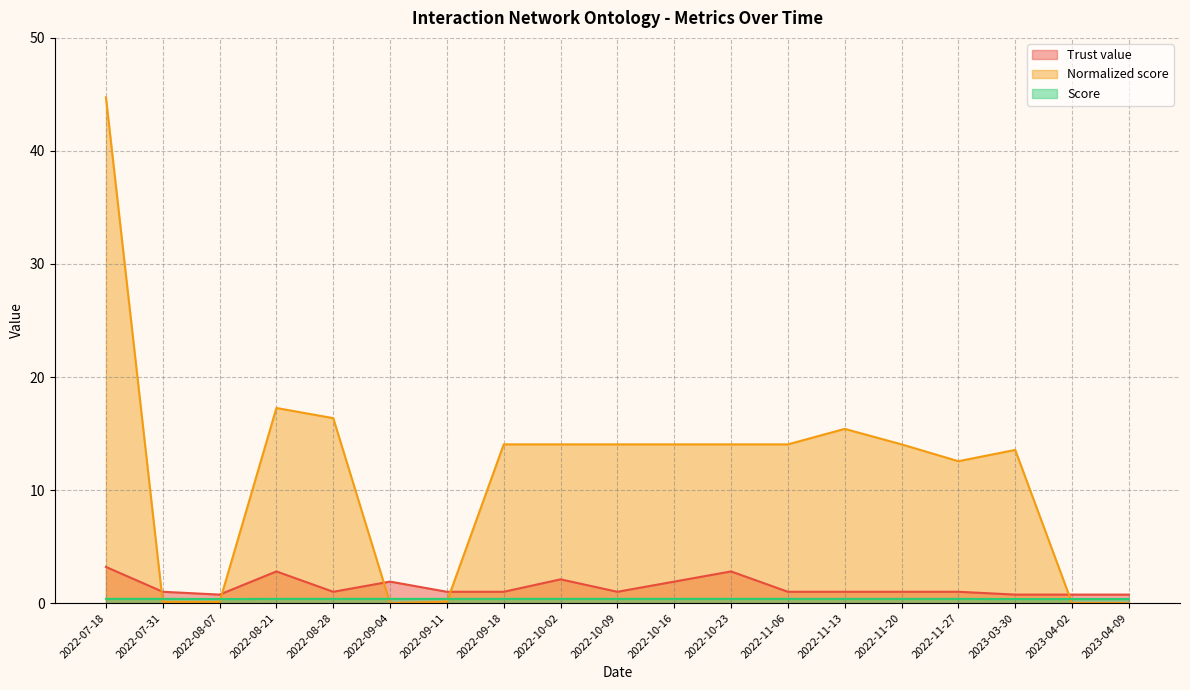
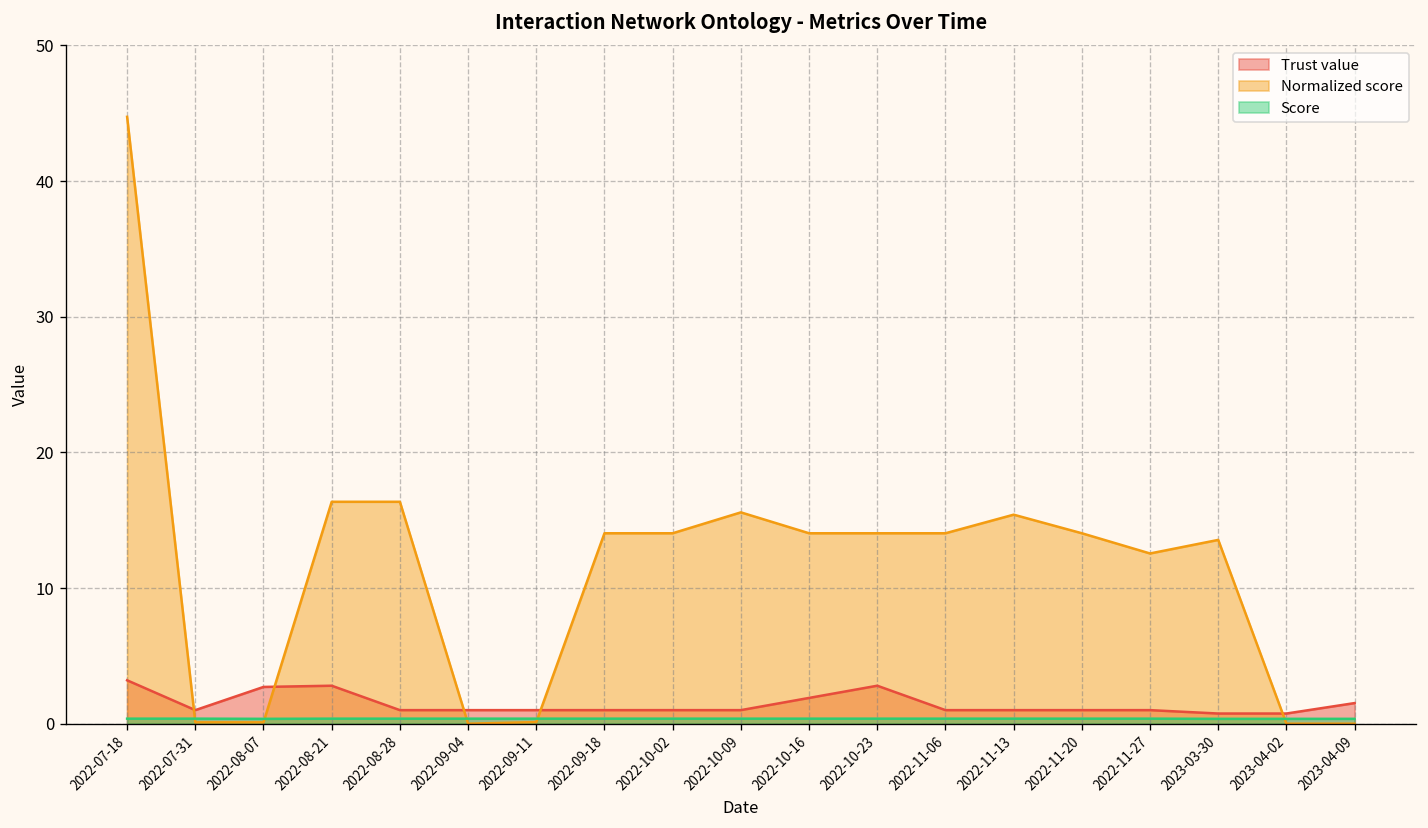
  {
    "Trust value": {
      "2022-07-18": 3.2,
      "2022-07-31": 1.0,
-     "2022-08-07": 0.8,
+     "2022-08-07": 2.7,
      "2022-08-21": 2.8,
      "2022-08-28": 1.0,
-     "2022-09-04": 1.9,
+     "2022-09-04": 1.0,
      "2022-09-11": 1.0,
      "2022-09-18": 1.0,
-     "2022-10-02": 2.1,
+     "2022-10-02": 1.0,
      "2022-10-09": 1.0,
      "2022-10-16": 1.9,
      "2022-10-23": 2.8,
      "2022-11-06": 1.0,
      "2022-11-13": 1.0,
      "2022-11-20": 1.0,
      "2022-11-27": 1.0,
      "2023-03-30": 0.8,
      "2023-04-02": 0.8,
-     "2023-04-09": 0.8
+     "2023-04-09": 1.5
    },
    "Normalized score": {
      "2022-07-18": 44.7,
      "2022-07-31": 0.1,
      "2022-08-07": 0.1,
-     "2022-08-21": 17.3,
+     "2022-08-21": 16.4,
      "2022-08-28": 16.4,
      "2022-09-04": 0.0,
      "2022-09-11": 0.1,
      "2022-09-18": 14.0,
      "2022-10-02": 14.0,
-     "2022-10-09": 14.0,
+     "2022-10-09": 15.6,
      "2022-10-16": 14.0,
      "2022-10-23": 14.0,
      "2022-11-06": 14.0,
      "2022-11-13": 15.4,
      "2022-11-20": 14.0,
      "2022-11-27": 12.6,
      "2023-03-30": 13.6,
      "2023-04-02": 0.0,
      "2023-04-09": 0.0
    },
    "Score": {
      "2022-07-18": 0.4,
      "2022-07-31": 0.4,
      "2022-08-07": 0.4,
      "2022-08-21": 0.4,
      "2022-08-28": 0.4,
      "2022-09-04": 0.4,
      "2022-09-11": 0.4,
      "2022-09-18": 0.4,
      "2022-10-02": 0.4,
      "2022-10-09": 0.4,
      "2022-10-16": 0.4,
      "2022-10-23": 0.4,
      "2022-11-06": 0.4,
      "2022-11-13": 0.4,
      "2022-11-20": 0.4,
      "2022-11-27": 0.4,
      "2023-03-30": 0.4,
      "2023-04-02": 0.4,
      "2023-04-09": 0.4
    }
  }
